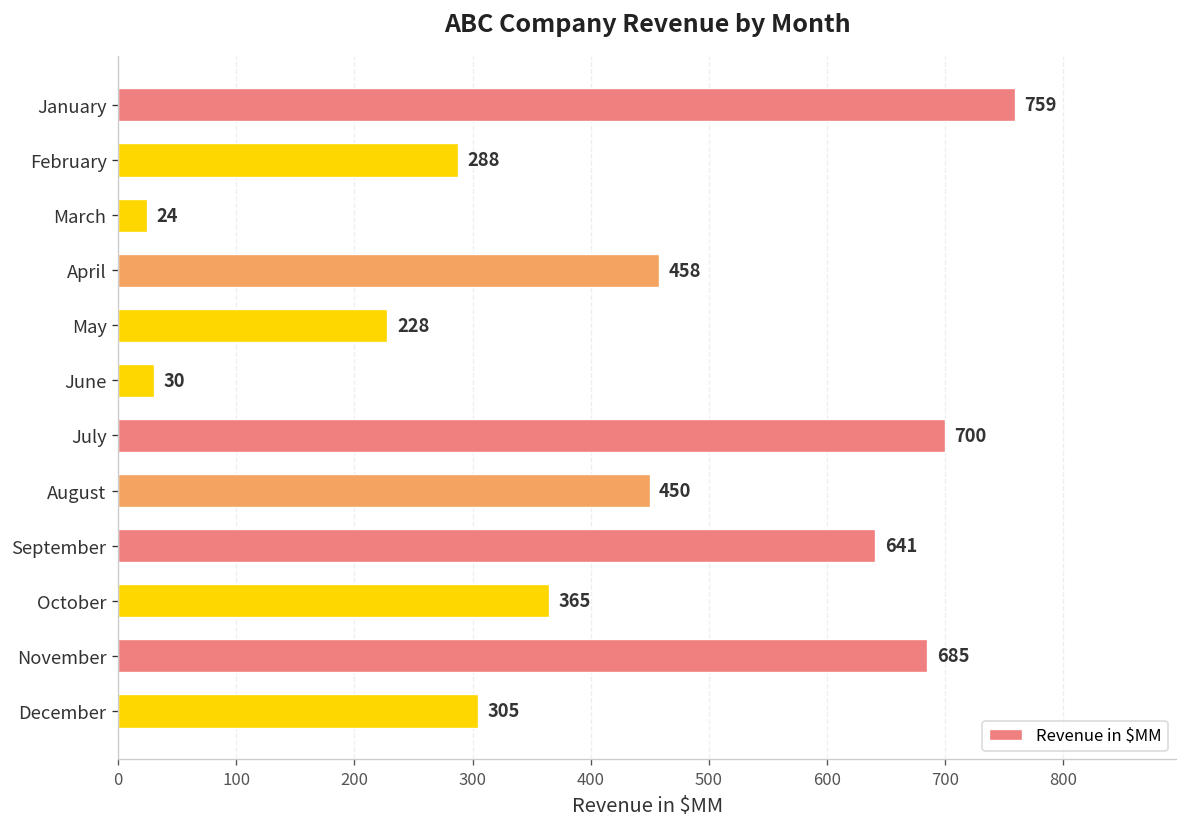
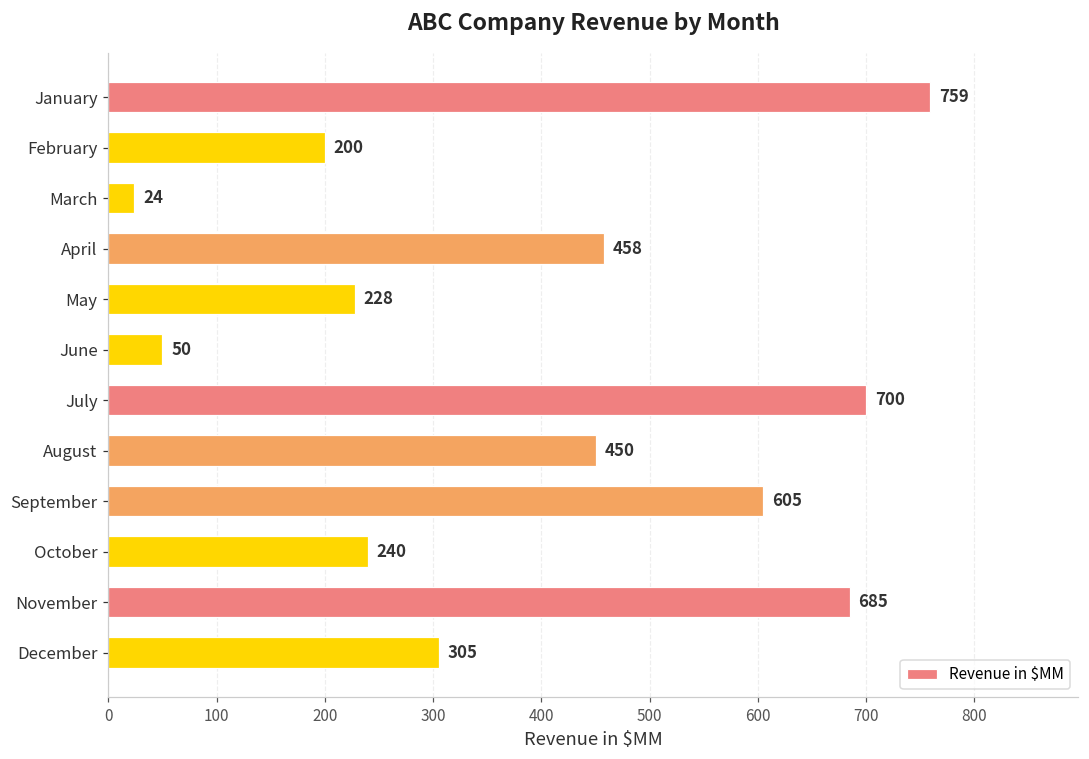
  {
    "January": 759,
-   "February": 288,
+   "February": 200,
    "March": 24,
    "April": 458,
    "May": 228,
-   "June": 30,
+   "June": 50,
    "July": 700,
    "August": 450,
-   "September": 641,
-   "October": 365,
+   "September": 605,
+   "October": 240,
    "November": 685,
    "December": 305
  }
